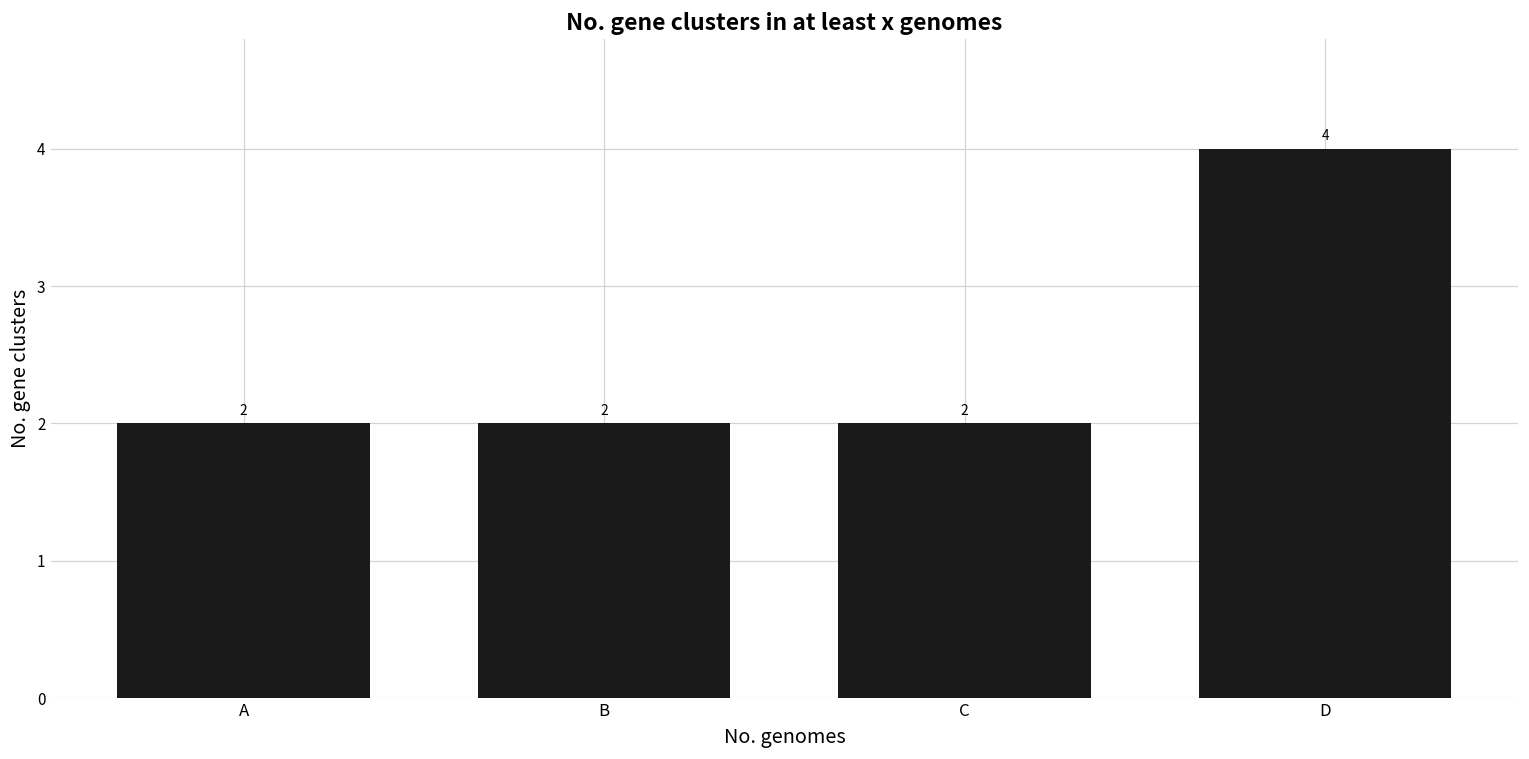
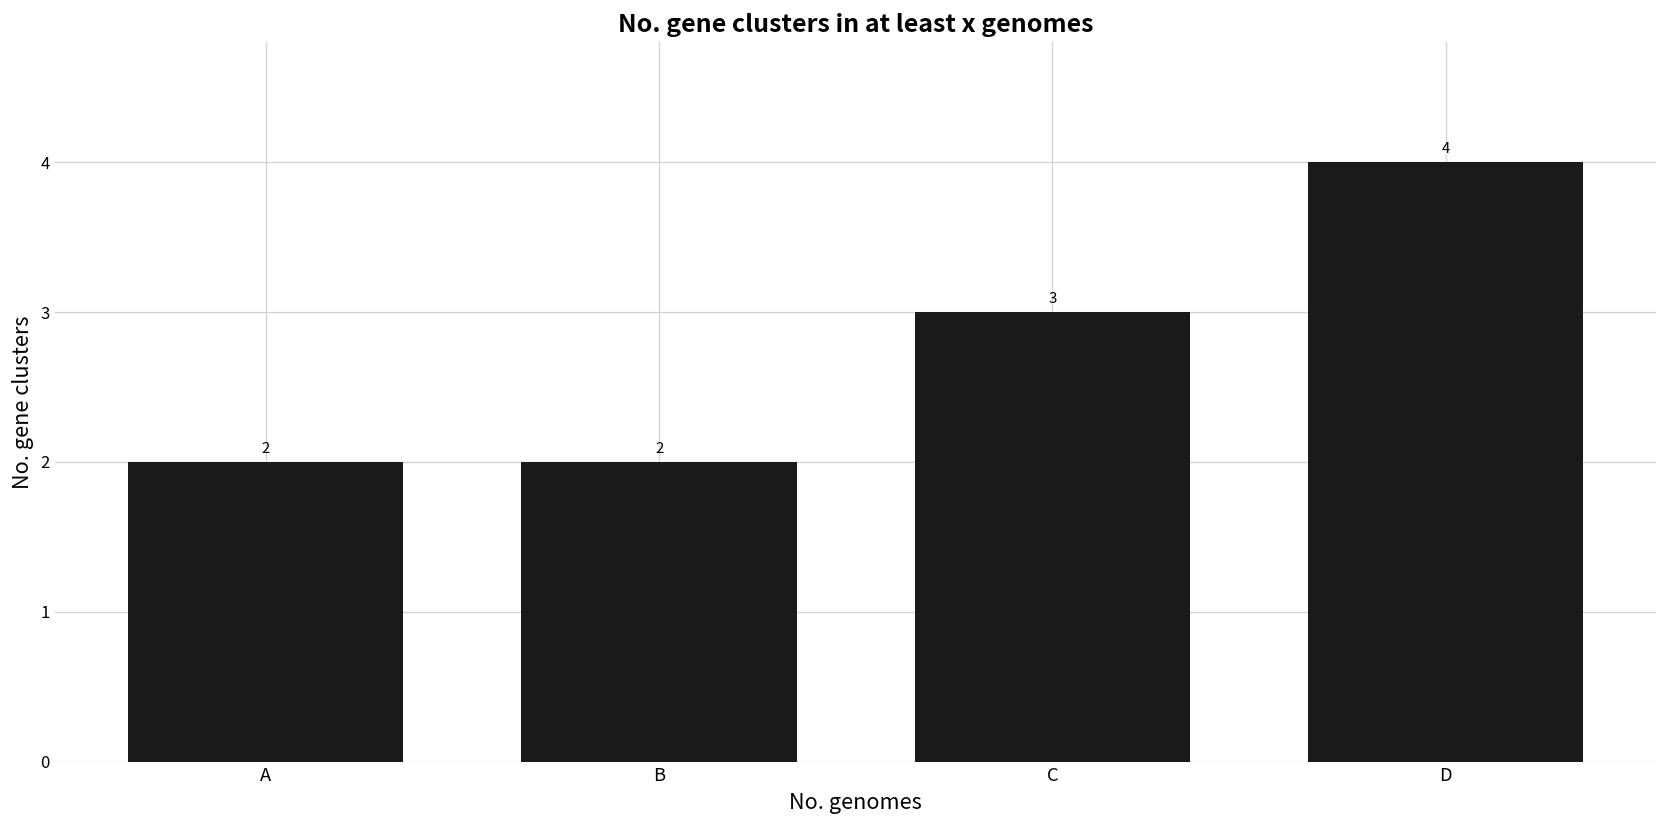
  {
    "A": 2,
    "B": 2,
-   "C": 2,
+   "C": 3,
    "D": 4
  }
